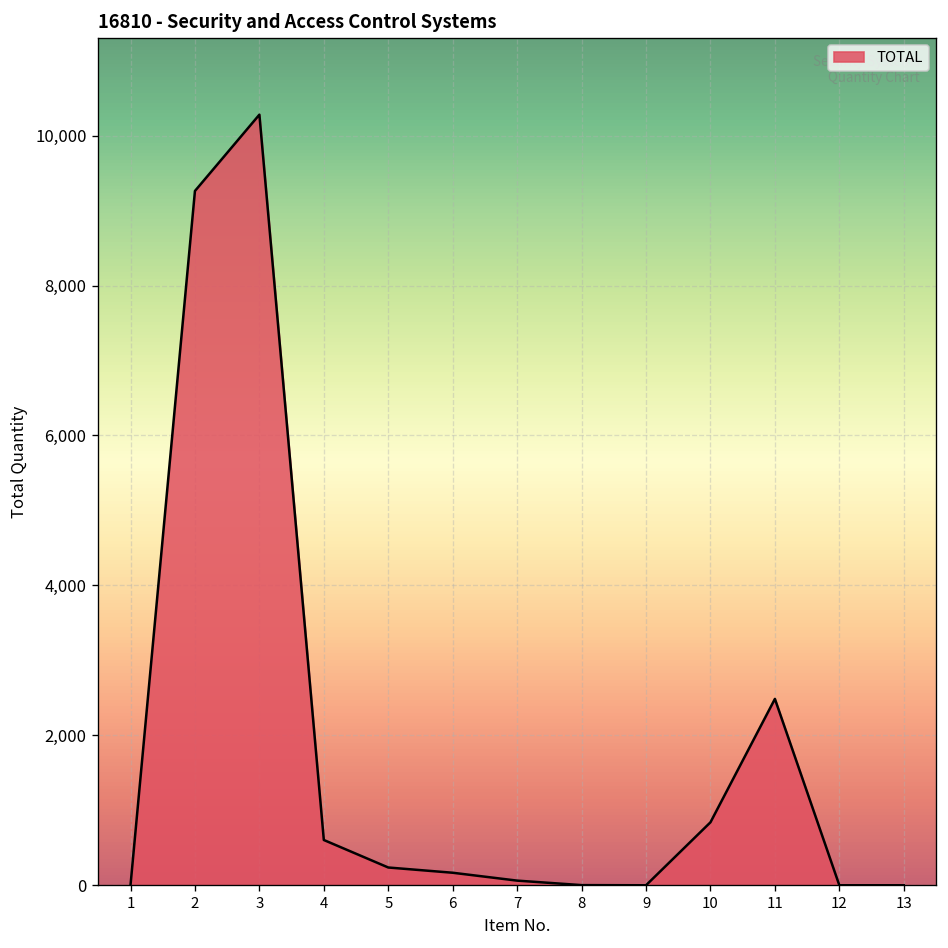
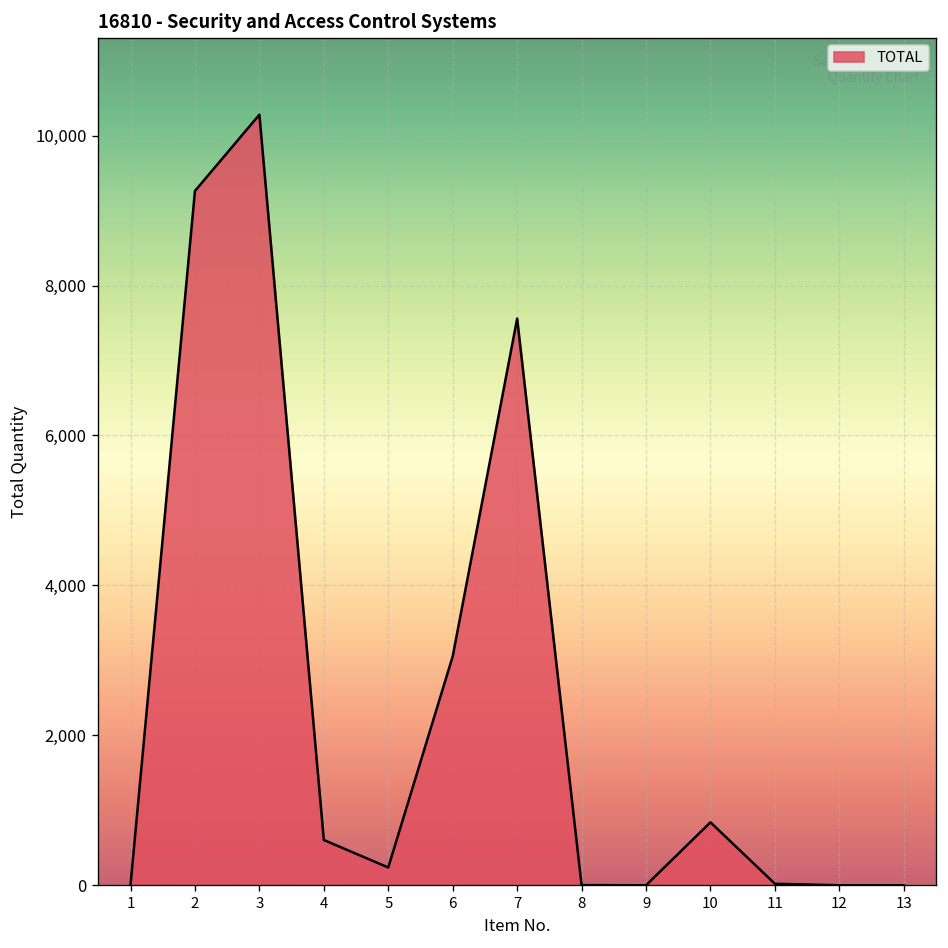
  {
    "1": "0",
    "2": "9,300",
    "3": "10,300",
    "4": "600",
    "5": "200",
-   "6": "200",
-   "7": "100",
+   "6": "3,100",
+   "7": "7,600",
    "8": "0",
    "9": "0",
    "10": "800",
-   "11": "2,500",
+   "11": "0",
    "12": "0",
    "13": "0"
  }
